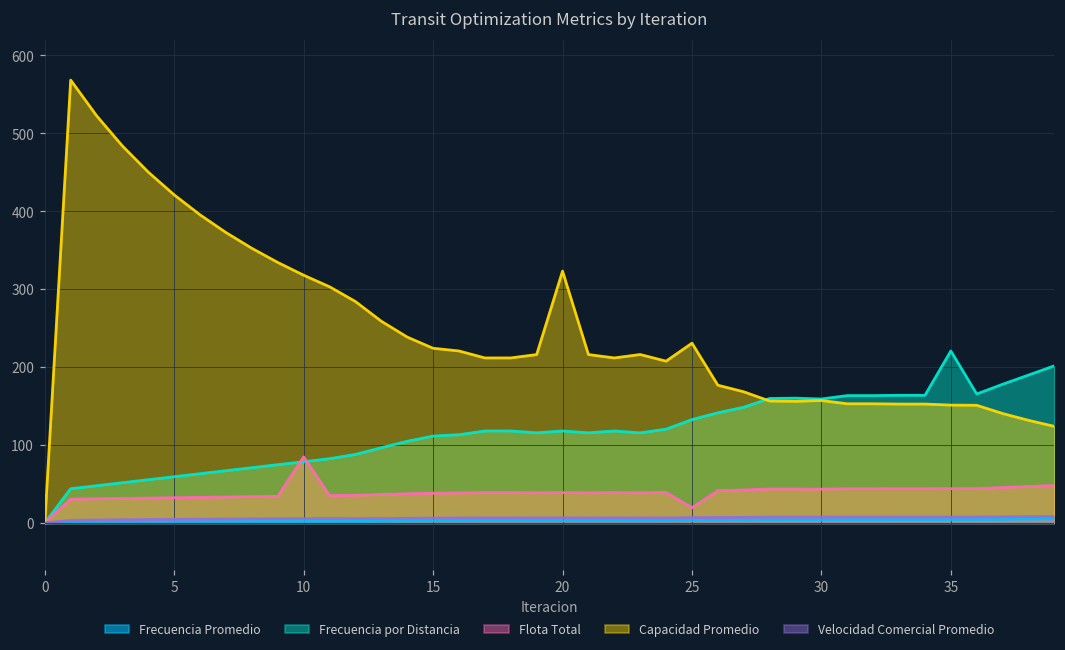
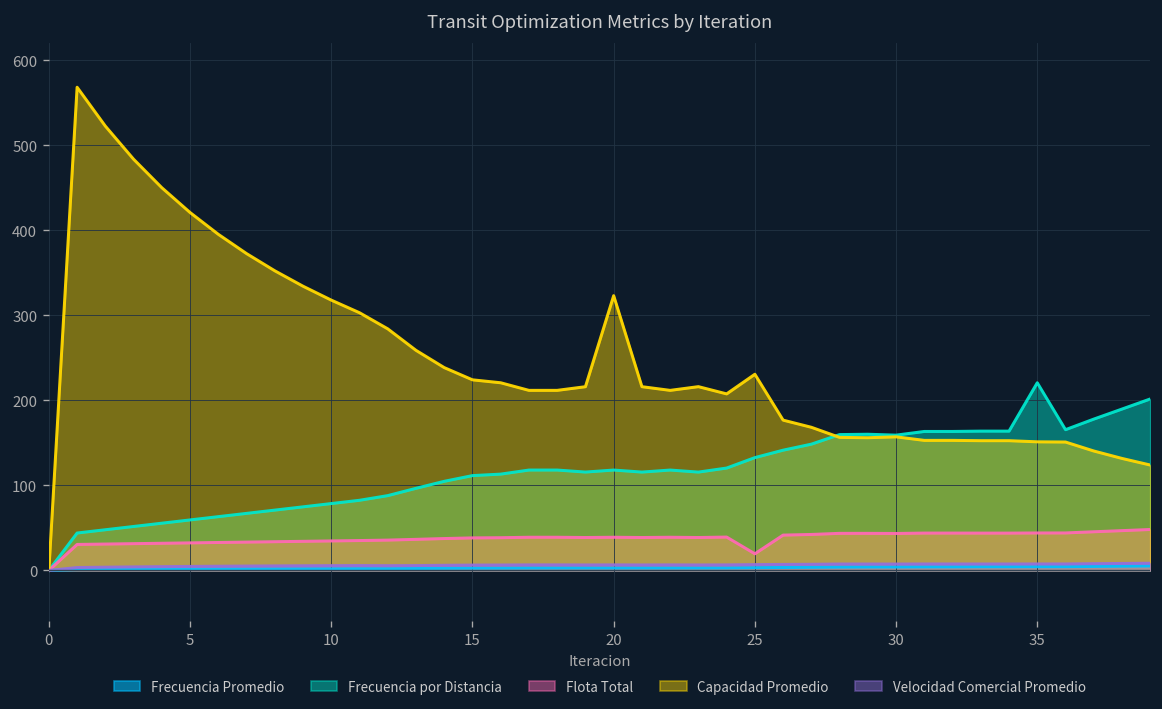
  {
    "Frecuencia Promedio": {
      "10": 0,
      "15": 0,
      "20": 0
    },
    "Frecuencia por Distancia": {
      "5": 60,
      "10": 80,
      "15": 110,
      "20": 120,
      "25": 130,
      "35": 220
    },
    "Flota Total": {
      "5": 30,
-     "10": 80,
+     "10": 30,
      "15": 40,
      "20": 40,
      "25": 20,
      "30": 40,
      "35": 40
    },
    "Capacidad Promedio": {
      "5": 420,
      "10": 320,
      "15": 220,
      "20": 320,
      "25": 230,
      "35": 150
    },
    "Velocidad Comercial Promedio": {
      "10": 10,
      "15": 10,
      "20": 10
    }
  }
